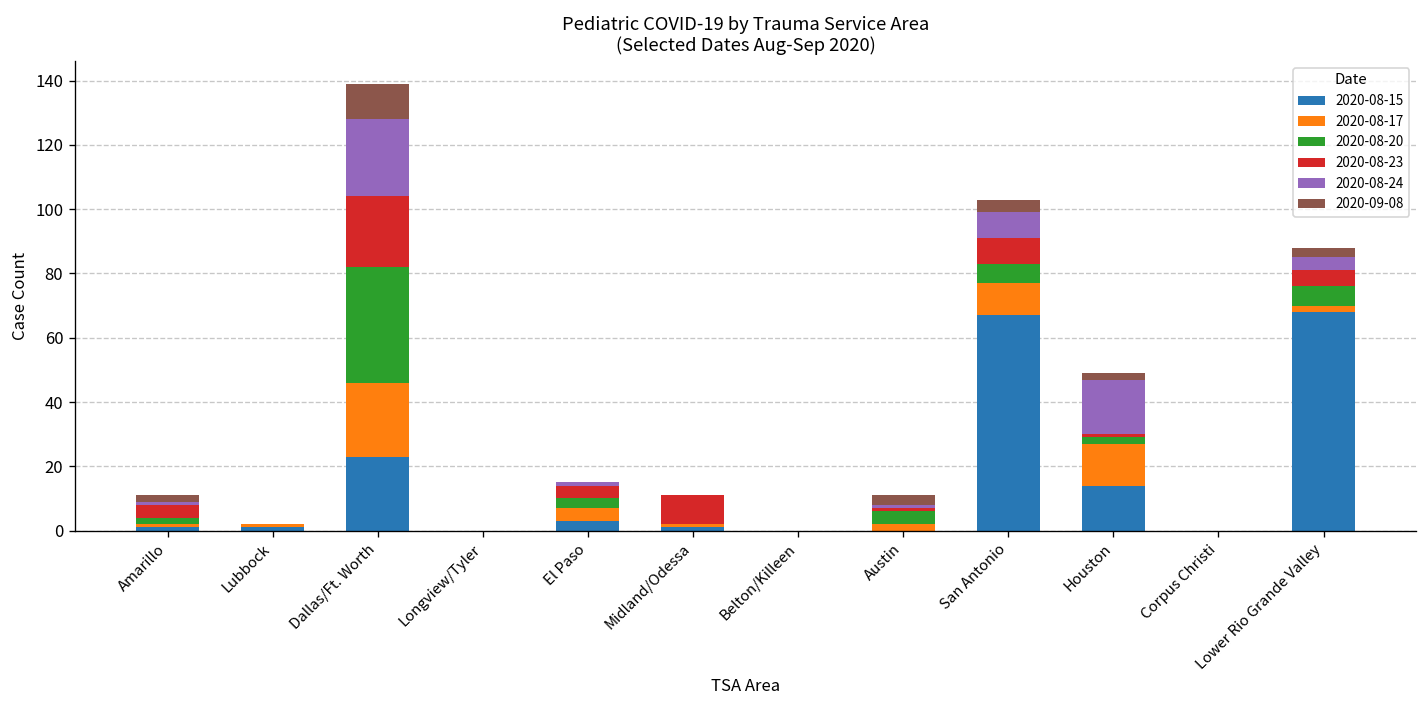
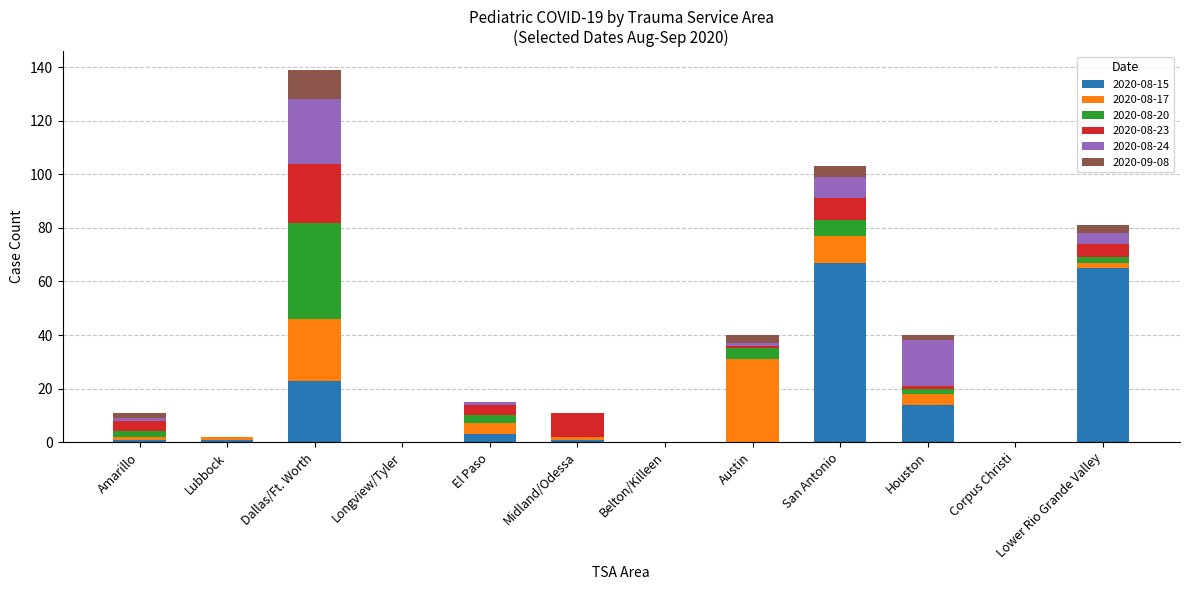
  {
    "2020-08-15": {
      "Amarillo": 1,
      "Lubbock": 1,
      "Dallas/Ft. Worth": 23,
      "Longview/Tyler": 0,
      "El Paso": 3,
      "Midland/Odessa": 1,
      "Belton/Killeen": 0,
      "Austin": 0,
      "San Antonio": 67,
      "Houston": 14,
      "Corpus Christi": 0,
-     "Lower Rio Grande Valley": 68
+     "Lower Rio Grande Valley": 65
    },
    "2020-08-17": {
      "Amarillo": 1,
      "Lubbock": 1,
      "Dallas/Ft. Worth": 23,
      "Longview/Tyler": 0,
      "El Paso": 4,
      "Midland/Odessa": 1,
      "Belton/Killeen": 0,
-     "Austin": 2,
+     "Austin": 31,
      "San Antonio": 10,
-     "Houston": 13,
+     "Houston": 4,
      "Corpus Christi": 0,
      "Lower Rio Grande Valley": 2
    },
    "2020-08-20": {
      "Amarillo": 2,
      "Lubbock": 0,
      "Dallas/Ft. Worth": 36,
      "Longview/Tyler": 0,
      "El Paso": 3,
      "Midland/Odessa": 0,
      "Belton/Killeen": 0,
      "Austin": 4,
      "San Antonio": 6,
      "Houston": 2,
      "Corpus Christi": 0,
-     "Lower Rio Grande Valley": 6
+     "Lower Rio Grande Valley": 2
    },
    "2020-08-23": {
      "Amarillo": 4,
      "Lubbock": 0,
      "Dallas/Ft. Worth": 22,
      "Longview/Tyler": 0,
      "El Paso": 4,
      "Midland/Odessa": 9,
      "Belton/Killeen": 0,
      "Austin": 1,
      "San Antonio": 8,
      "Houston": 1,
      "Corpus Christi": 0,
      "Lower Rio Grande Valley": 5
    },
    "2020-08-24": {
      "Amarillo": 1,
      "Lubbock": 0,
      "Dallas/Ft. Worth": 24,
      "Longview/Tyler": 0,
      "El Paso": 1,
      "Midland/Odessa": 0,
      "Belton/Killeen": 0,
      "Austin": 1,
      "San Antonio": 8,
      "Houston": 17,
      "Corpus Christi": 0,
      "Lower Rio Grande Valley": 4
    },
    "2020-09-08": {
      "Amarillo": 2,
      "Lubbock": 0,
      "Dallas/Ft. Worth": 11,
      "Longview/Tyler": 0,
      "El Paso": 0,
      "Midland/Odessa": 0,
      "Belton/Killeen": 0,
      "Austin": 3,
      "San Antonio": 4,
      "Houston": 2,
      "Corpus Christi": 0,
      "Lower Rio Grande Valley": 3
    }
  }
